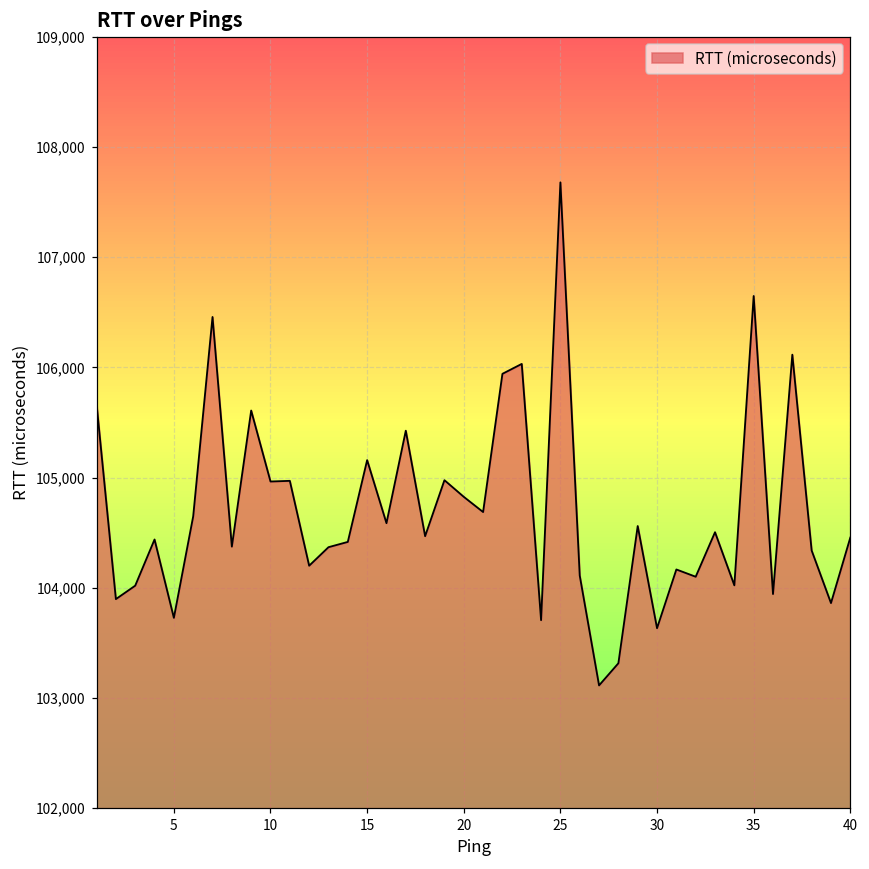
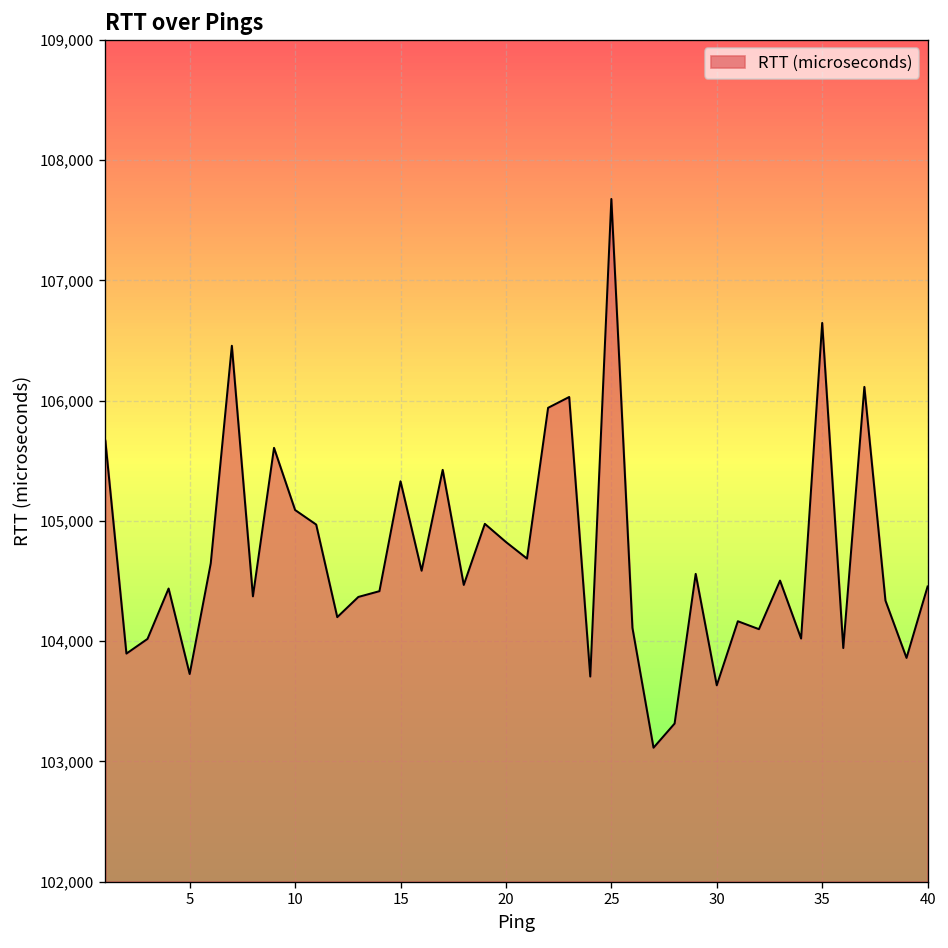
  {
    "5": "103,730",
-   "10": "104,960",
-   "15": "105,160",
+   "10": "105,090",
+   "15": "105,330",
    "20": "104,830",
    "25": "107,680",
    "30": "103,630",
    "35": "106,650",
    "40": "104,460"
  }
